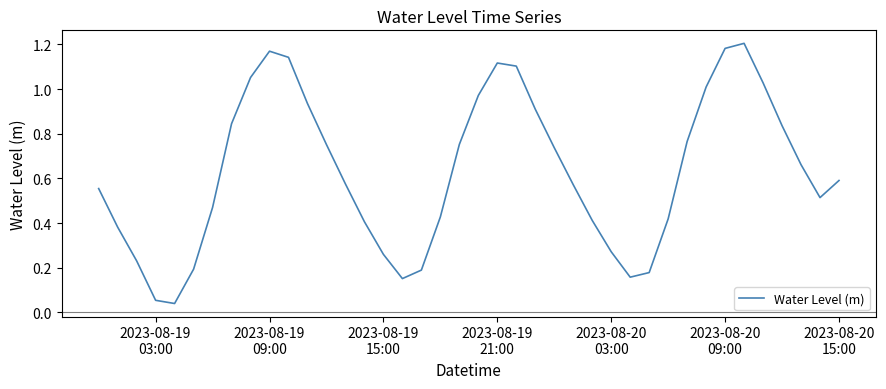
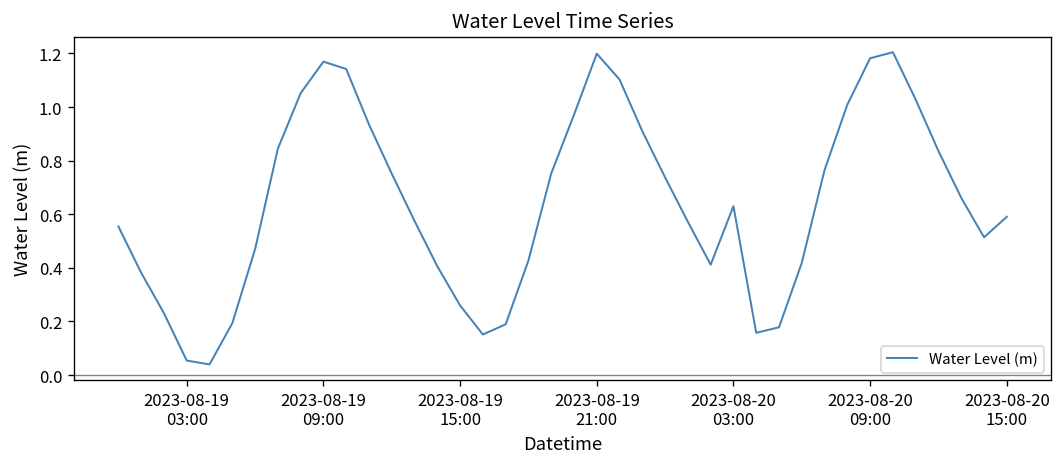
  {
    "2023-08-19 03:00": 0.05,
    "2023-08-19 09:00": 1.17,
    "2023-08-19 15:00": 0.26,
-   "2023-08-19 21:00": 1.12,
-   "2023-08-20 03:00": 0.27,
+   "2023-08-19 21:00": 1.20,
+   "2023-08-20 03:00": 0.63,
    "2023-08-20 09:00": 1.18,
    "2023-08-20 15:00": 0.59
  }
